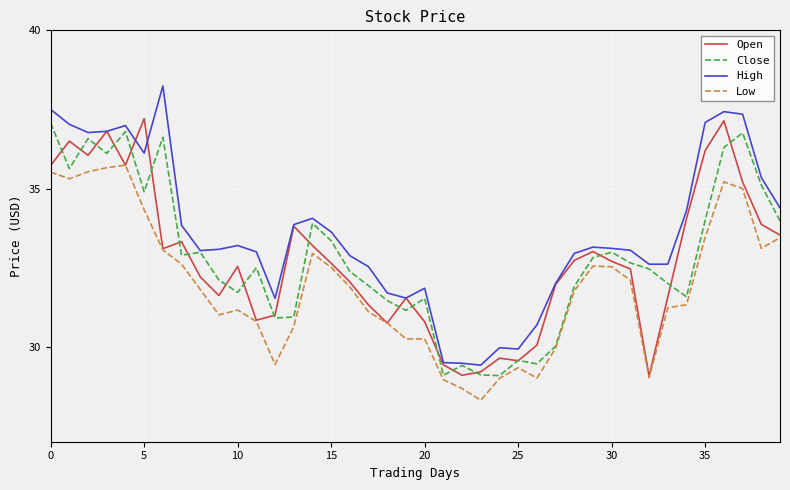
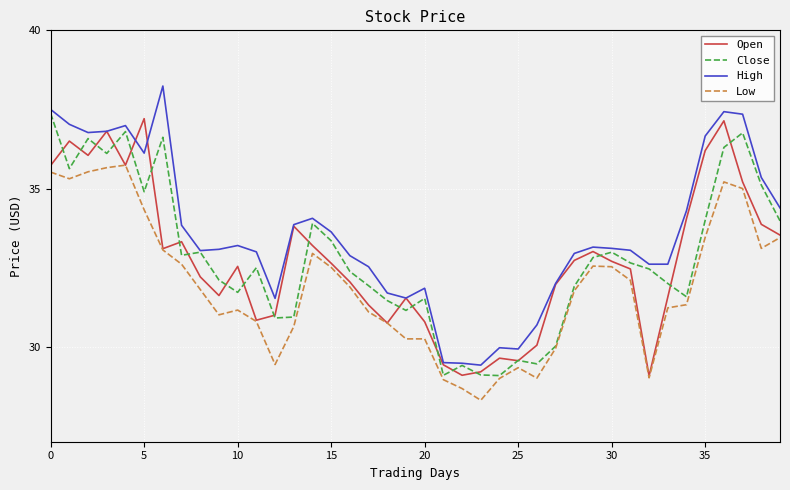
  {
    "Open": {
      "0": 35.7,
      "5": 37.2,
      "10": 32.5,
      "15": 32.6,
      "20": 30.8,
      "30": 32.7,
      "35": 36.2
    },
    "Close": {
-     "0": 37.1,
+     "0": 37.4,
      "5": 34.9,
      "10": 31.7,
      "15": 33.4,
      "20": 31.5,
      "30": 33.0,
      "35": 34.0
    },
    "High": {
      "0": 37.5,
      "5": 36.1,
      "10": 33.2,
      "15": 33.6,
      "20": 31.9,
      "25": 29.9,
      "30": 33.1,
-     "35": 37.1
+     "35": 36.7
    },
    "Low": {
      "0": 35.5,
      "5": 34.3,
      "10": 31.2,
      "15": 32.5,
      "20": 30.3,
      "25": 29.3,
      "30": 32.5,
      "35": 33.5
    }
  }
